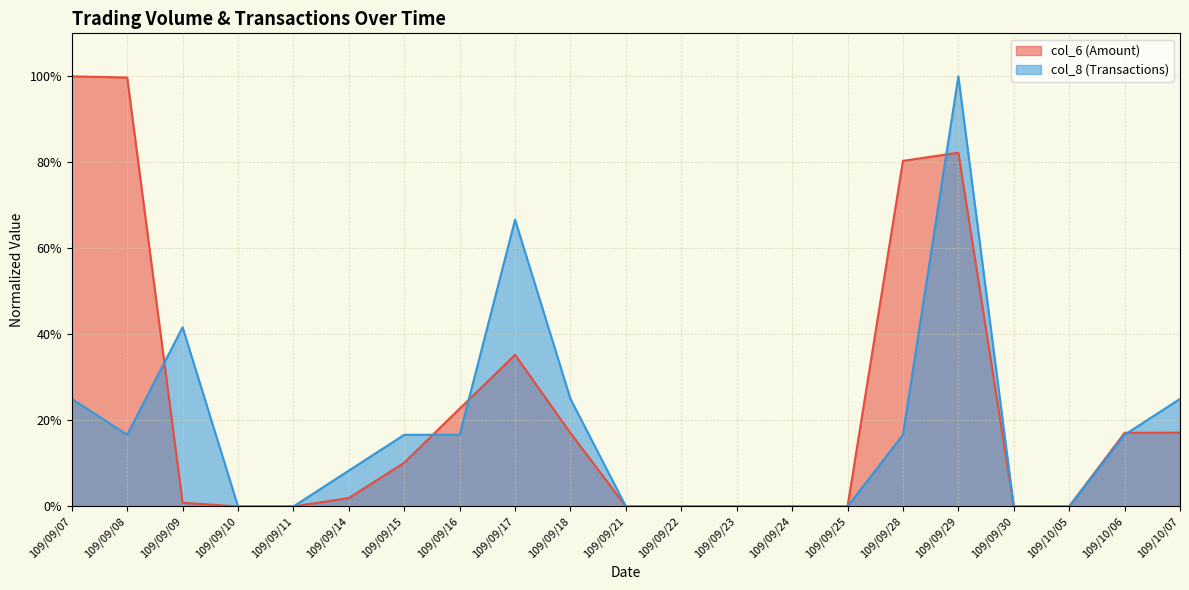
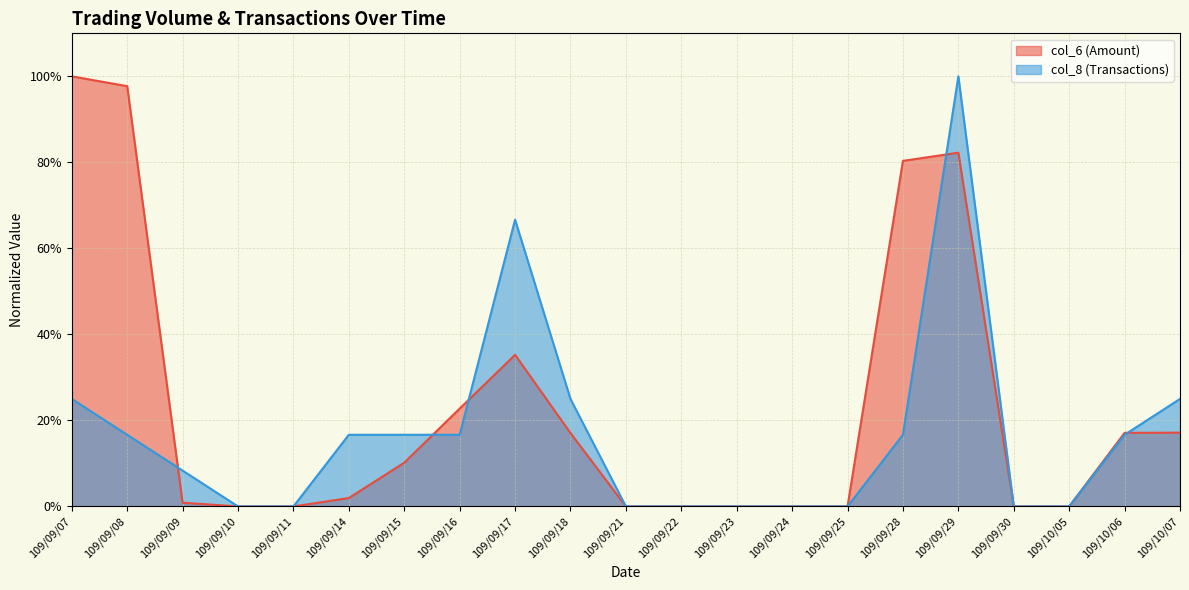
  {
    "col_6 (Amount)": {
      "109/09/07": "100%",
-     "109/09/08": "100%",
+     "109/09/08": "98%",
      "109/09/09": "1%",
      "109/09/14": "2%",
      "109/09/15": "10%",
      "109/09/16": "23%",
      "109/09/17": "35%",
      "109/09/18": "17%",
      "109/09/28": "80%",
      "109/09/29": "82%",
      "109/10/07": "17%"
    },
    "col_8 (Transactions)": {
      "109/09/07": "25%",
      "109/09/08": "17%",
-     "109/09/09": "42%",
-     "109/09/14": "8%",
+     "109/09/09": "8%",
+     "109/09/14": "17%",
      "109/09/15": "17%",
      "109/09/16": "17%",
      "109/09/17": "67%",
      "109/09/18": "25%",
      "109/09/28": "17%",
      "109/09/29": "100%",
      "109/10/07": "25%"
    }
  }
